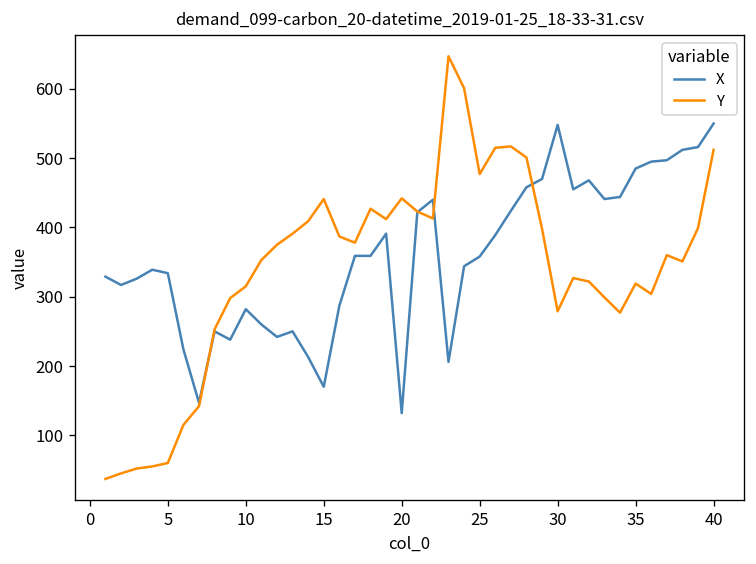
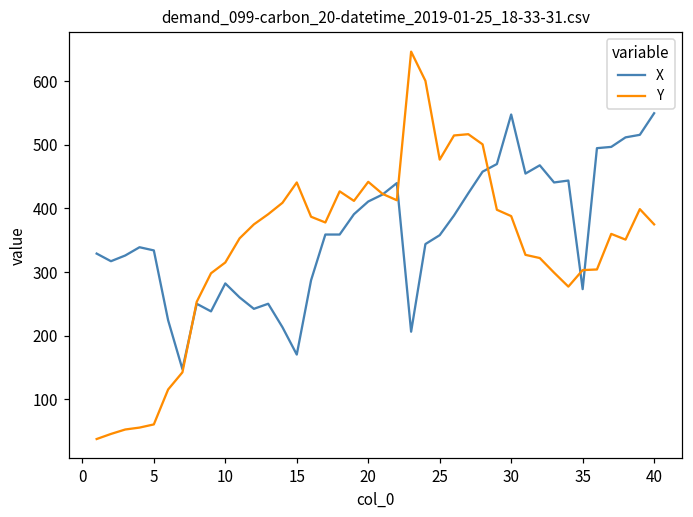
  {
    "X": {
      "5": 330,
      "10": 280,
      "15": 170,
-     "20": 130,
+     "20": 410,
      "25": 360,
      "30": 550,
-     "35": 490,
+     "35": 270,
      "40": 550
    },
    "Y": {
      "5": 60,
      "10": 320,
      "15": 440,
      "20": 440,
      "25": 480,
-     "30": 280,
-     "35": 320,
-     "40": 510
+     "30": 390,
+     "35": 300,
+     "40": 380
    }
  }
